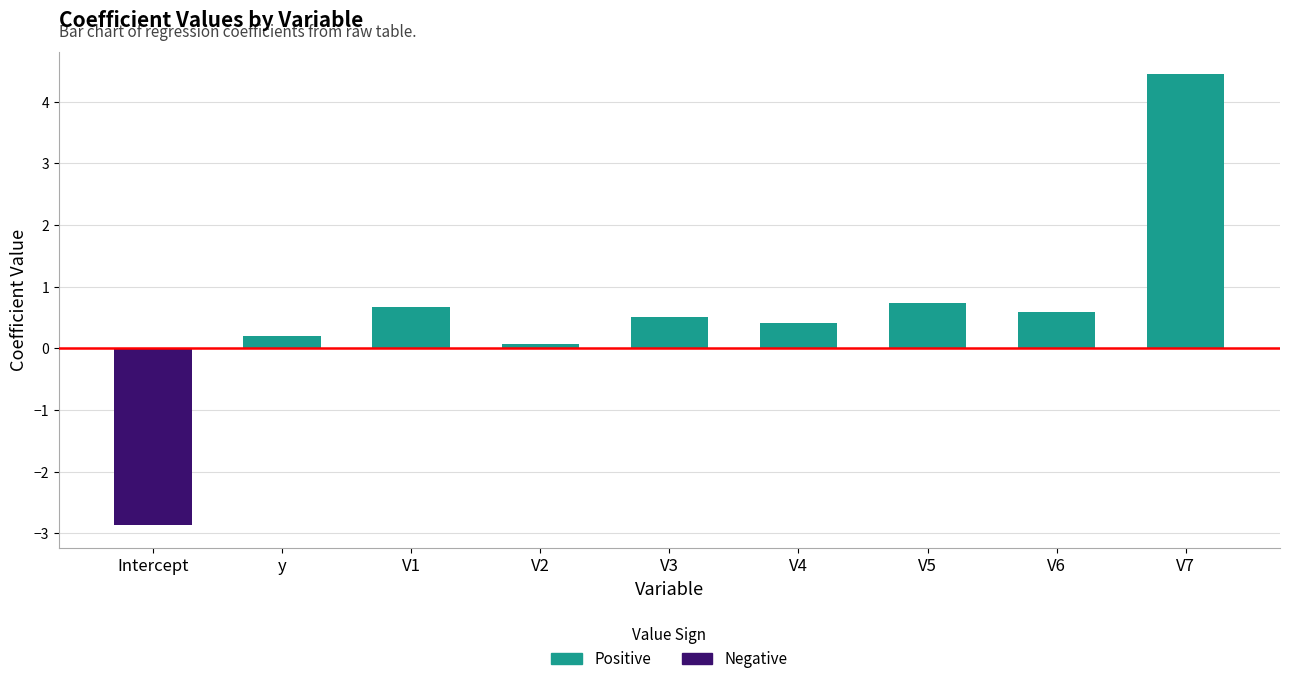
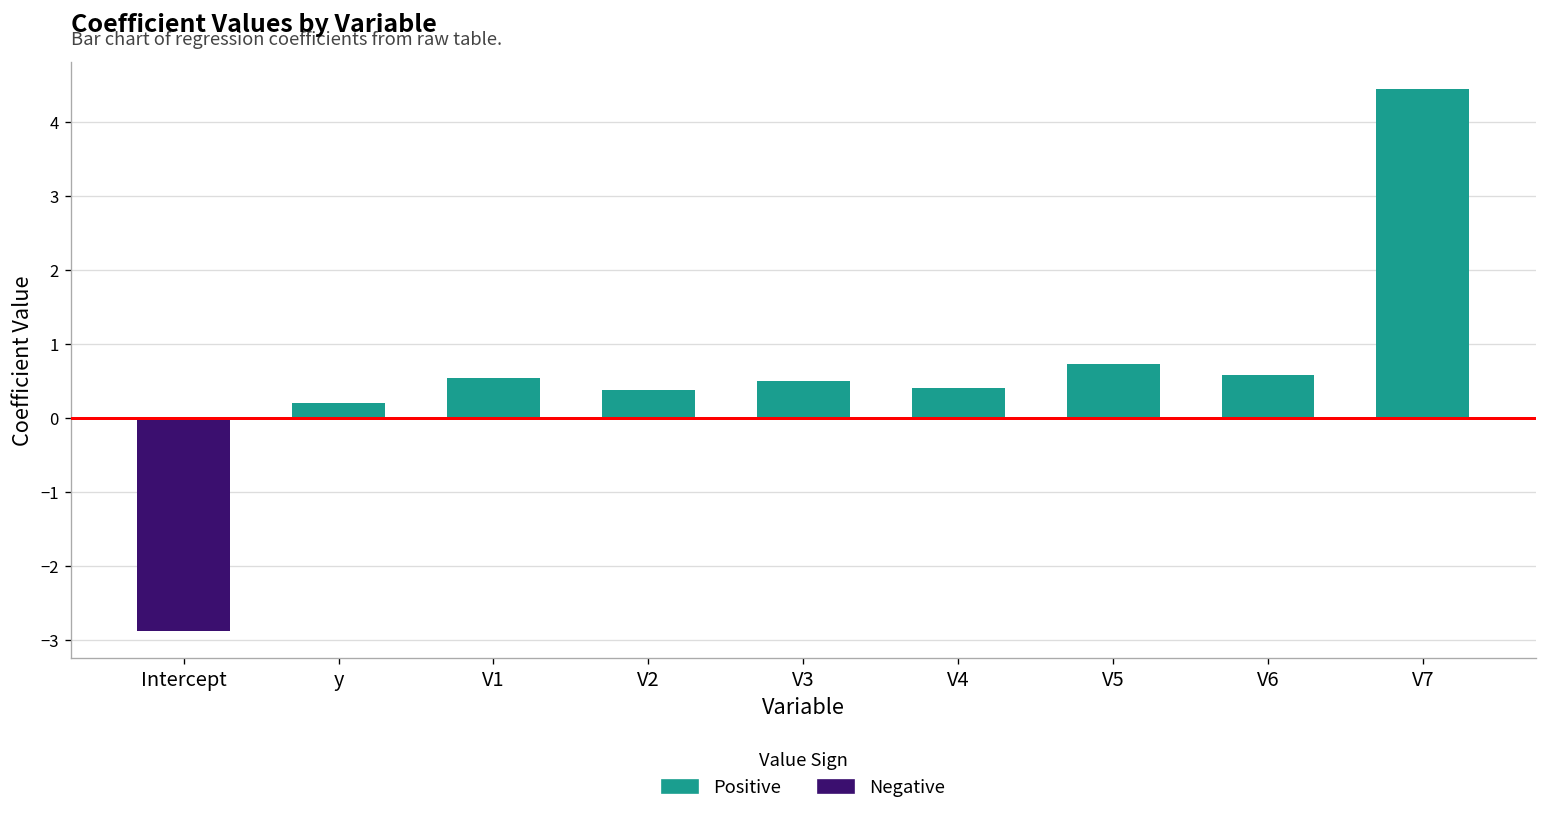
  {
    "Intercept": -2.9,
    "y": 0.2,
-   "V1": 0.7,
-   "V2": 0.1,
+   "V1": 0.5,
+   "V2": 0.4,
    "V3": 0.5,
    "V4": 0.4,
    "V5": 0.7,
    "V6": 0.6,
    "V7": 4.4
  }
